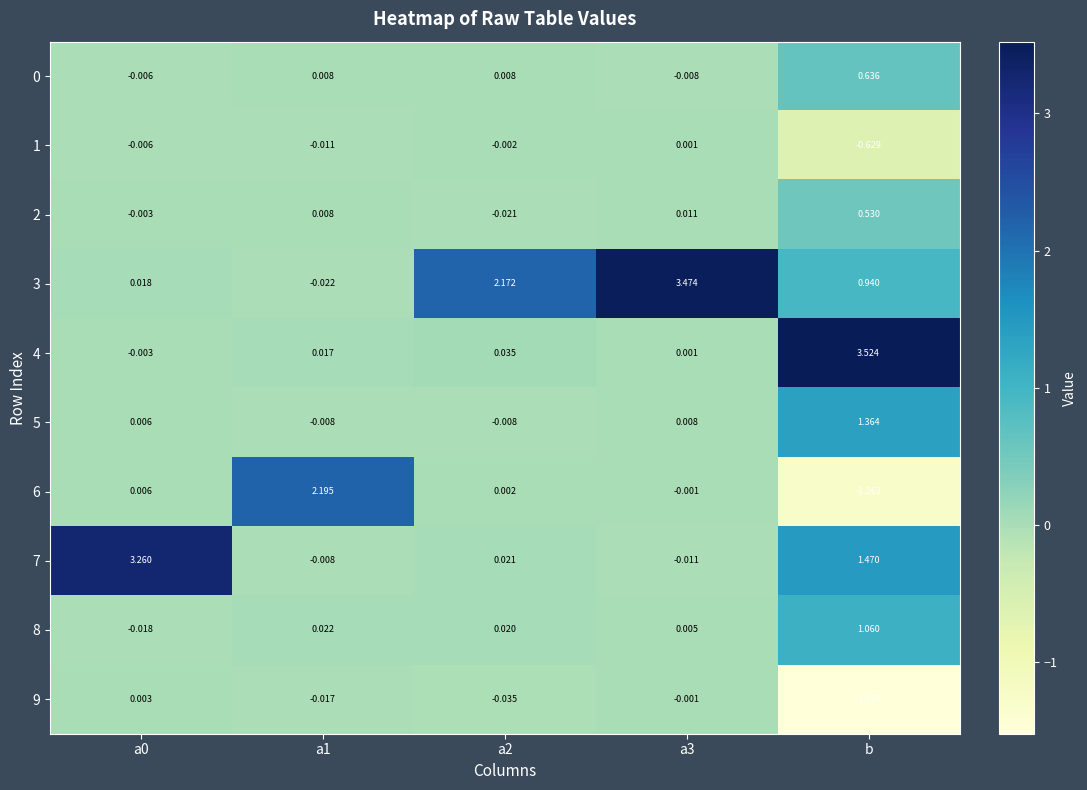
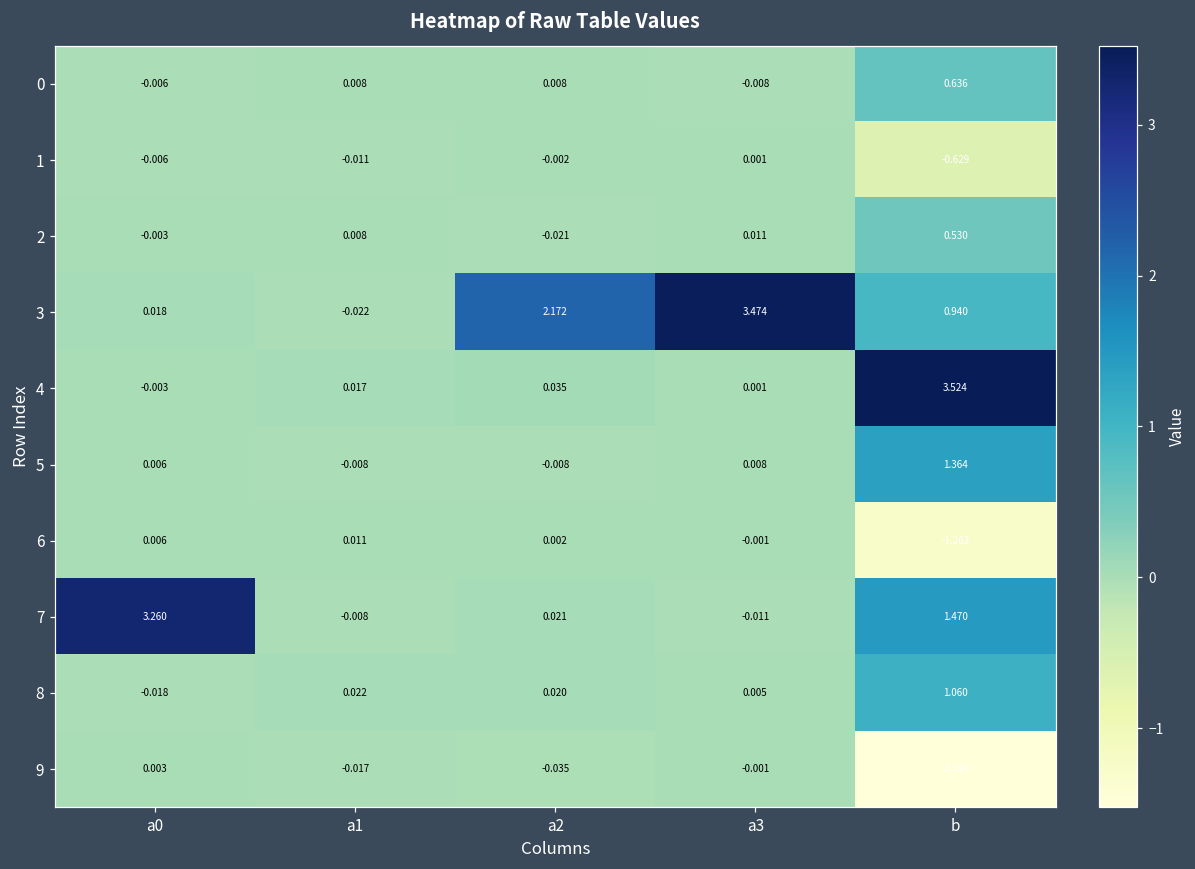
  {
    "0": {
      "a0": -0.006,
      "a1": 0.008,
      "a2": 0.008,
      "a3": -0.008,
      "b": 0.636
    },
    "1": {
      "a0": -0.006,
      "a1": -0.011,
      "a2": -0.002,
      "a3": 0.001,
      "b": -0.629
    },
    "2": {
      "a0": -0.003,
      "a1": 0.008,
      "a2": -0.021,
      "a3": 0.011,
      "b": 0.530
    },
    "3": {
      "a0": 0.018,
      "a1": -0.022,
      "a2": 2.172,
      "a3": 3.474,
      "b": 0.940
    },
    "4": {
      "a0": -0.003,
      "a1": 0.017,
      "a2": 0.035,
      "a3": 0.001,
      "b": 3.524
    },
    "5": {
      "a0": 0.006,
      "a1": -0.008,
      "a2": -0.008,
      "a3": 0.008,
      "b": 1.364
    },
    "6": {
      "a0": 0.006,
-     "a1": 2.195,
+     "a1": 0.011,
      "a2": 0.002,
      "a3": -0.001,
      "b": -1.262
    },
    "7": {
      "a0": 3.260,
      "a1": -0.008,
      "a2": 0.021,
      "a3": -0.011,
      "b": 1.470
    },
    "8": {
      "a0": -0.018,
      "a1": 0.022,
      "a2": 0.020,
      "a3": 0.005,
      "b": 1.060
    },
    "9": {
      "a0": 0.003,
      "a1": -0.017,
      "a2": -0.035,
      "a3": -0.001
    }
  }
